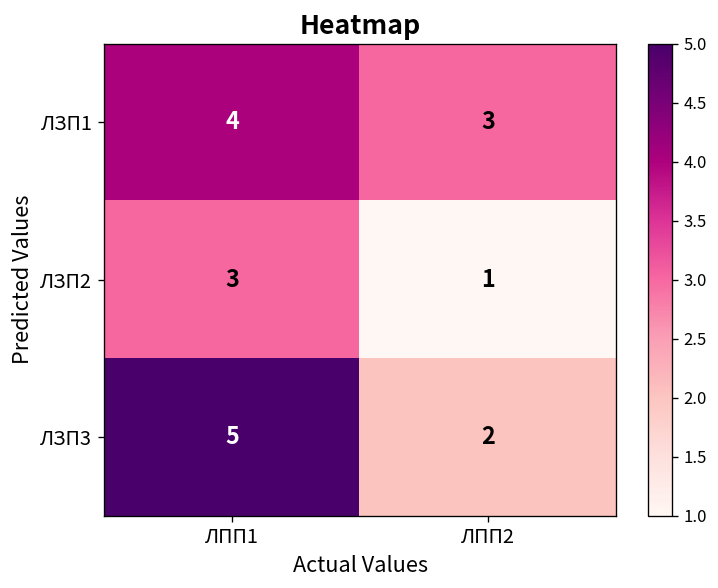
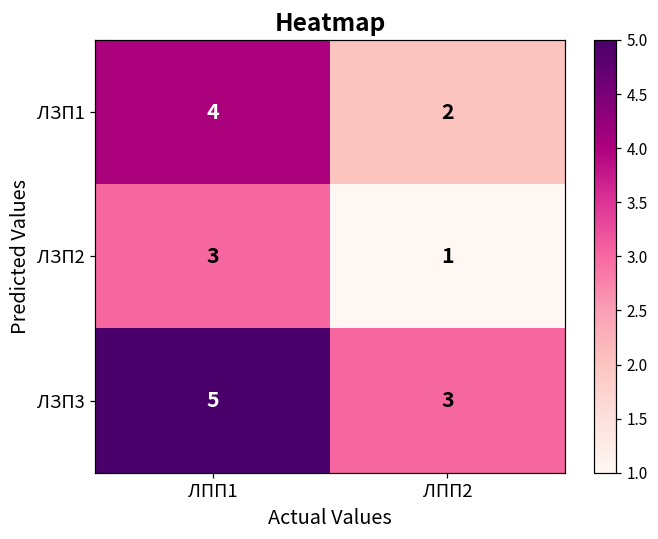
  {
    "ЛЗП1": {
      "ЛПП1": 4,
-     "ЛПП2": 3
+     "ЛПП2": 2
    },
    "ЛЗП2": {
      "ЛПП1": 3,
      "ЛПП2": 1
    },
    "ЛЗП3": {
      "ЛПП1": 5,
-     "ЛПП2": 2
+     "ЛПП2": 3
    }
  }
